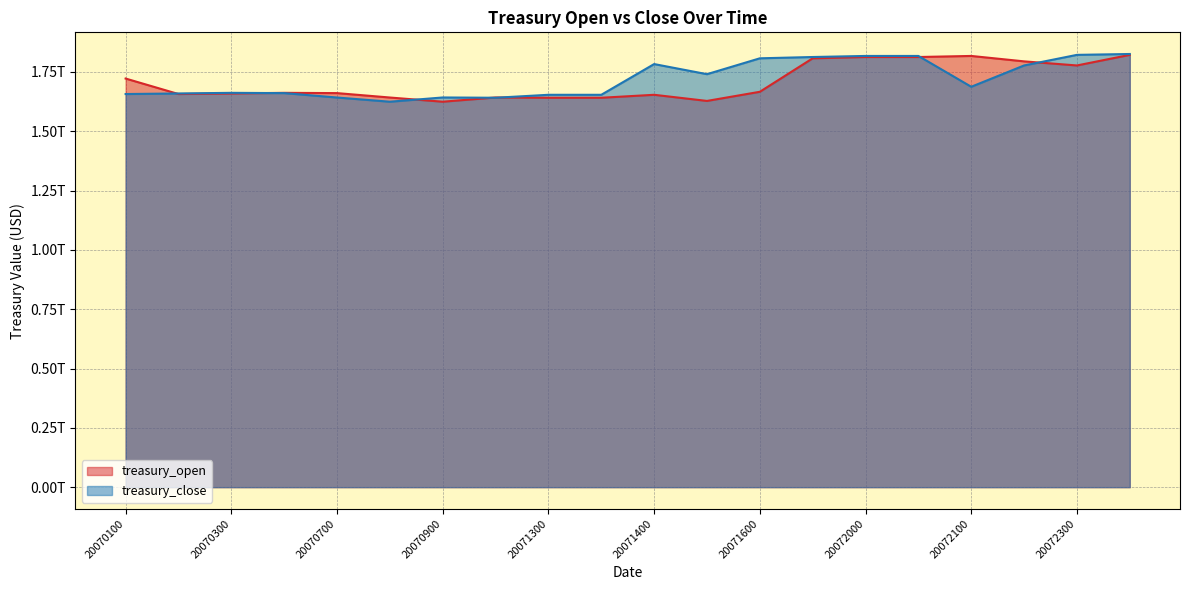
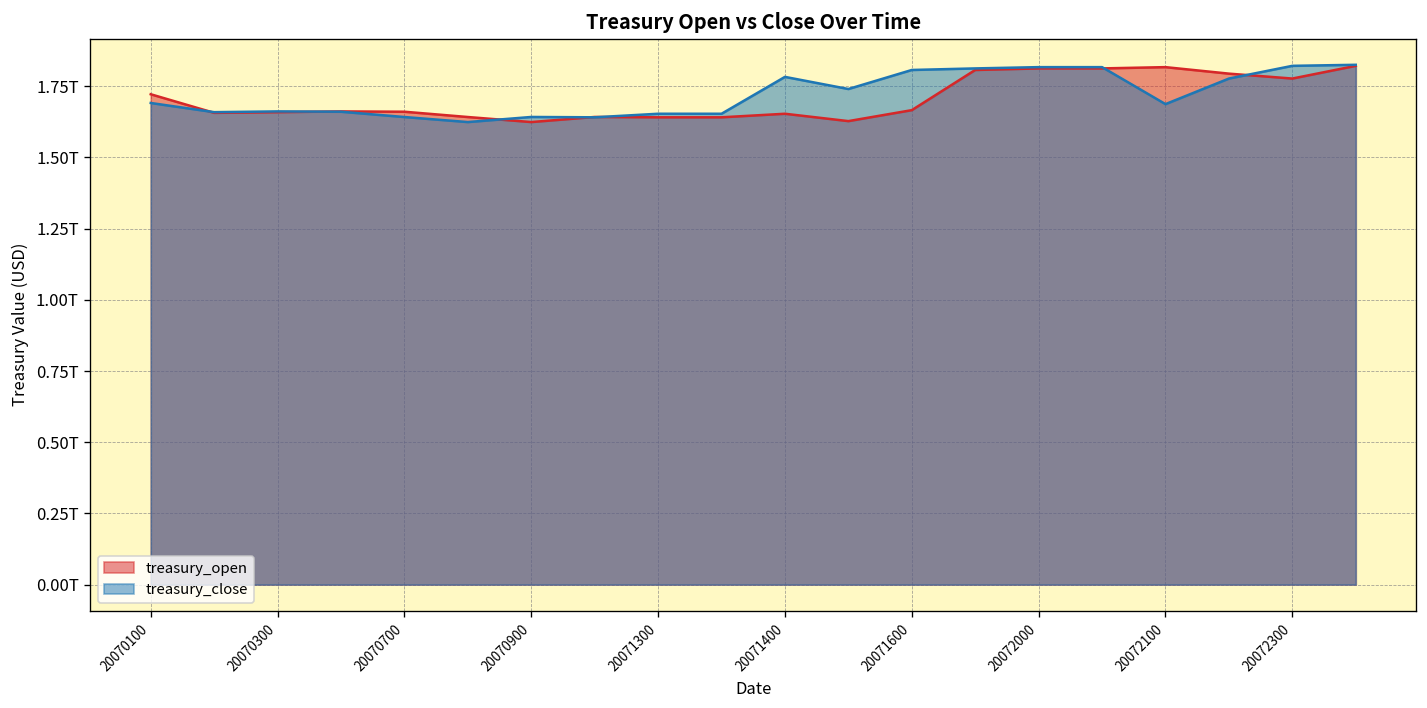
  {
    "treasury_open": {
      "20070100": "1.72T",
      "20070700": "1.66T",
      "20070900": "1.62T",
      "20071400": "1.65T",
      "20071600": "1.67T",
      "20072100": "1.82T",
      "20072300": "1.78T"
    },
    "treasury_close": {
-     "20070100": "1.66T",
+     "20070100": "1.69T",
      "20070700": "1.64T",
      "20070900": "1.64T",
      "20071400": "1.78T",
      "20071600": "1.81T",
      "20072100": "1.69T",
      "20072300": "1.82T"
    }
  }
